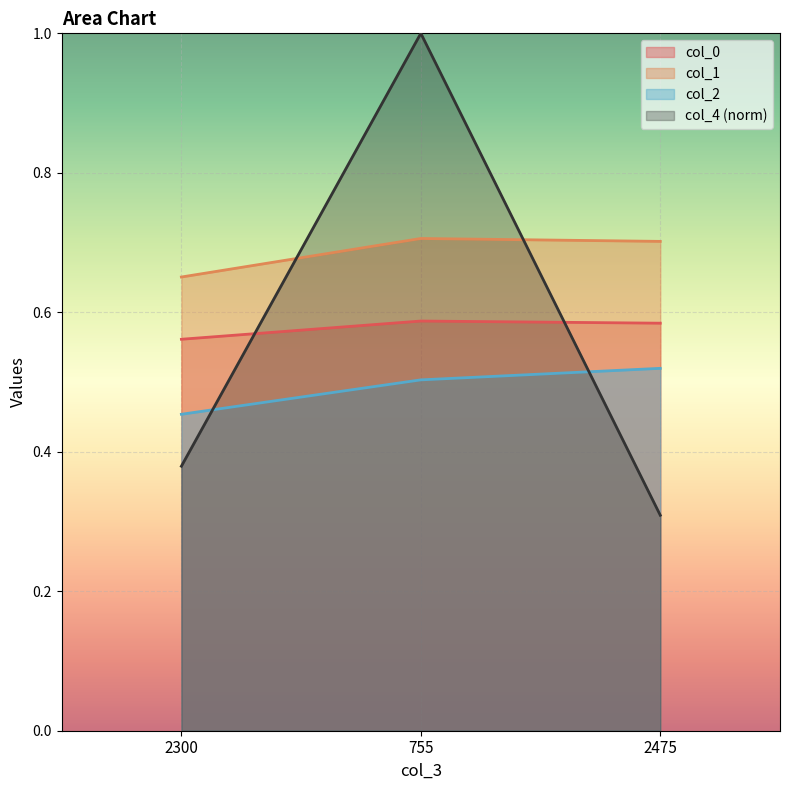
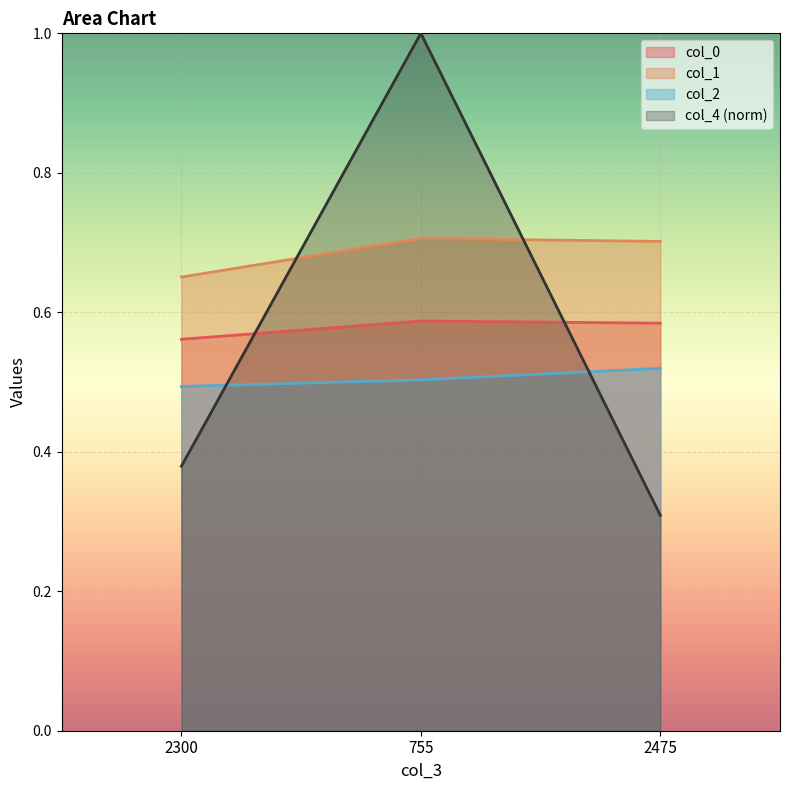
  {
    "col_2": {
-     "2300": 0.45,
+     "2300": 0.49,
      "755": 0.50,
      "2475": 0.52
    },
    "col_4 (norm)": {
      "2300": 0.38,
      "755": 1.00,
      "2475": 0.31
    }
  }
